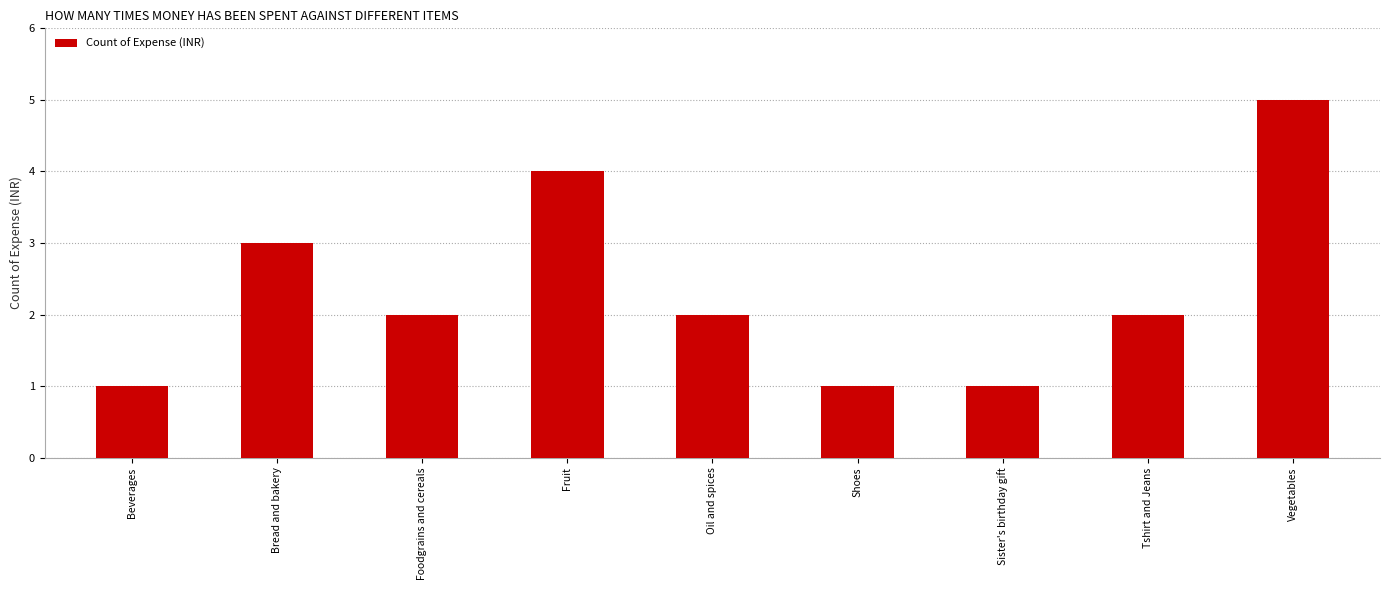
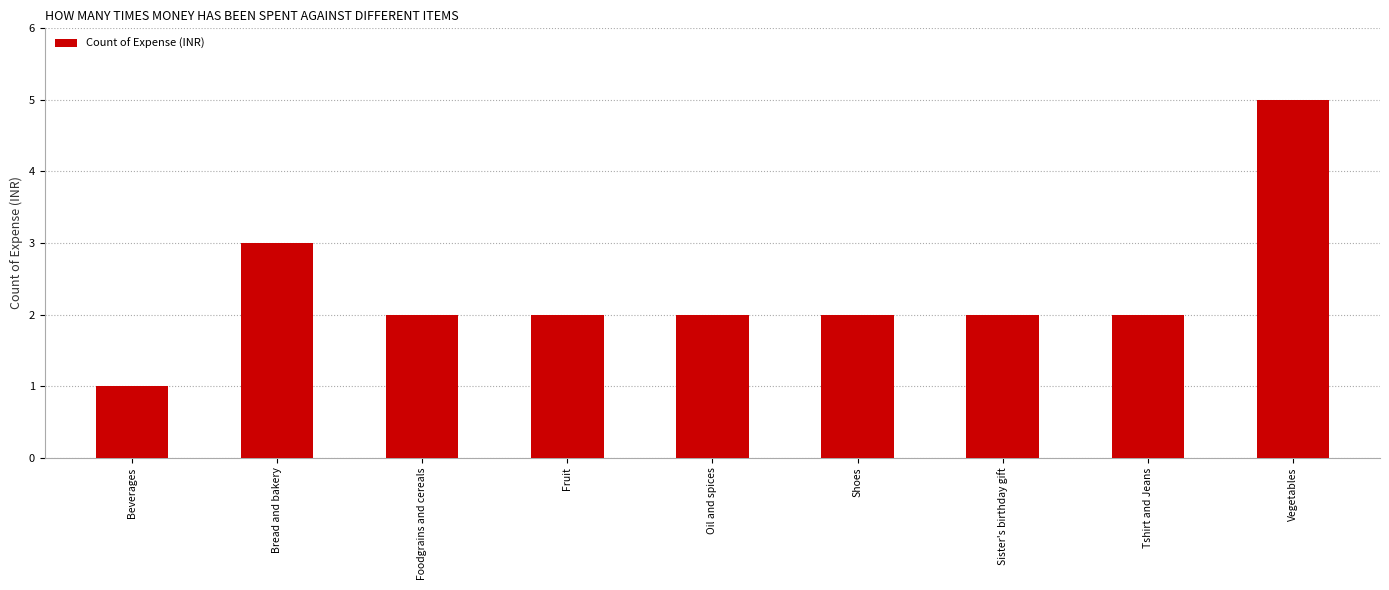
  {
    "Beverages": 1,
    "Bread and bakery": 3,
    "Foodgrains and cereals": 2,
-   "Fruit": 4,
+   "Fruit": 2,
    "Oil and spices": 2,
-   "Shoes": 1,
-   "Sister's birthday gift": 1,
+   "Shoes": 2,
+   "Sister's birthday gift": 2,
    "Tshirt and Jeans": 2,
    "Vegetables": 5
  }
